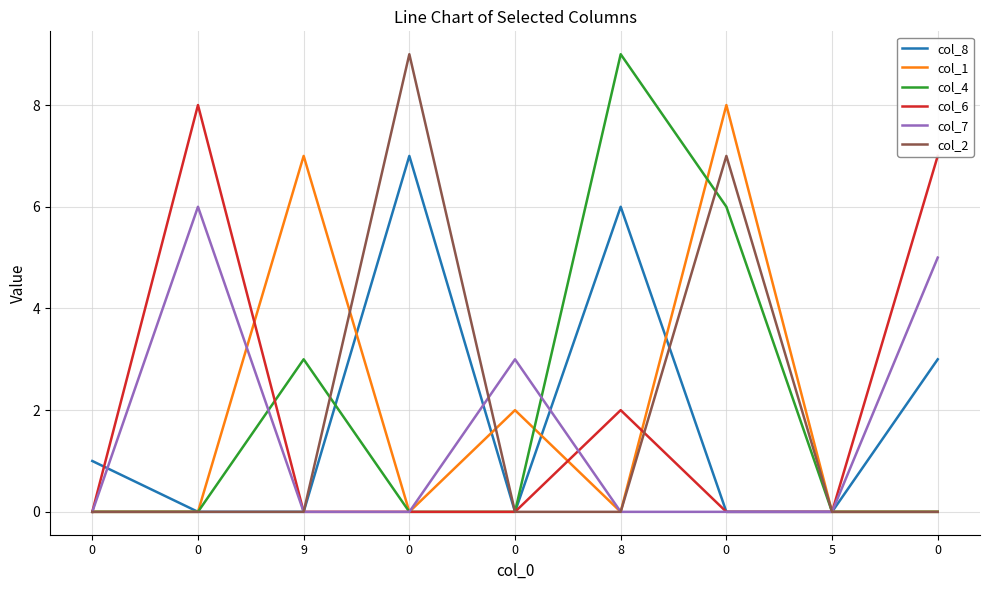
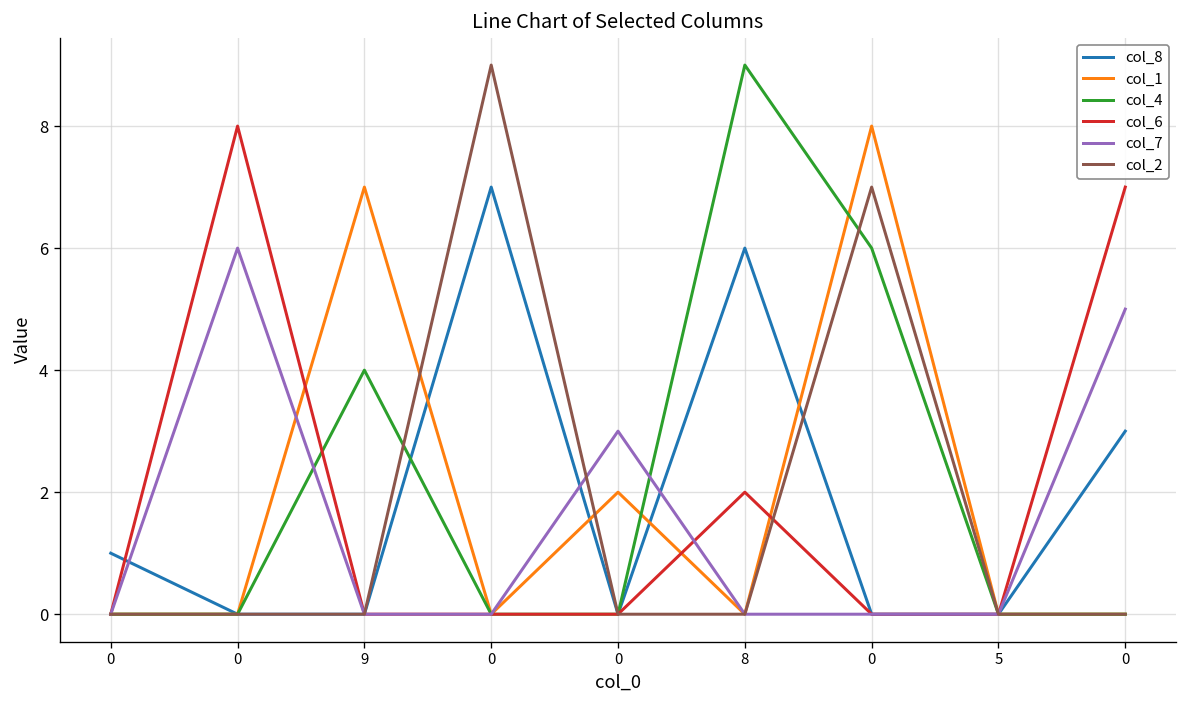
  {
    "col_8": {
      "8": 6
    },
    "col_1": {
      "9": 7
    },
    "col_4": {
-     "9": 3,
+     "9": 4,
      "8": 9
    },
    "col_6": {
      "8": 2
    }
  }
